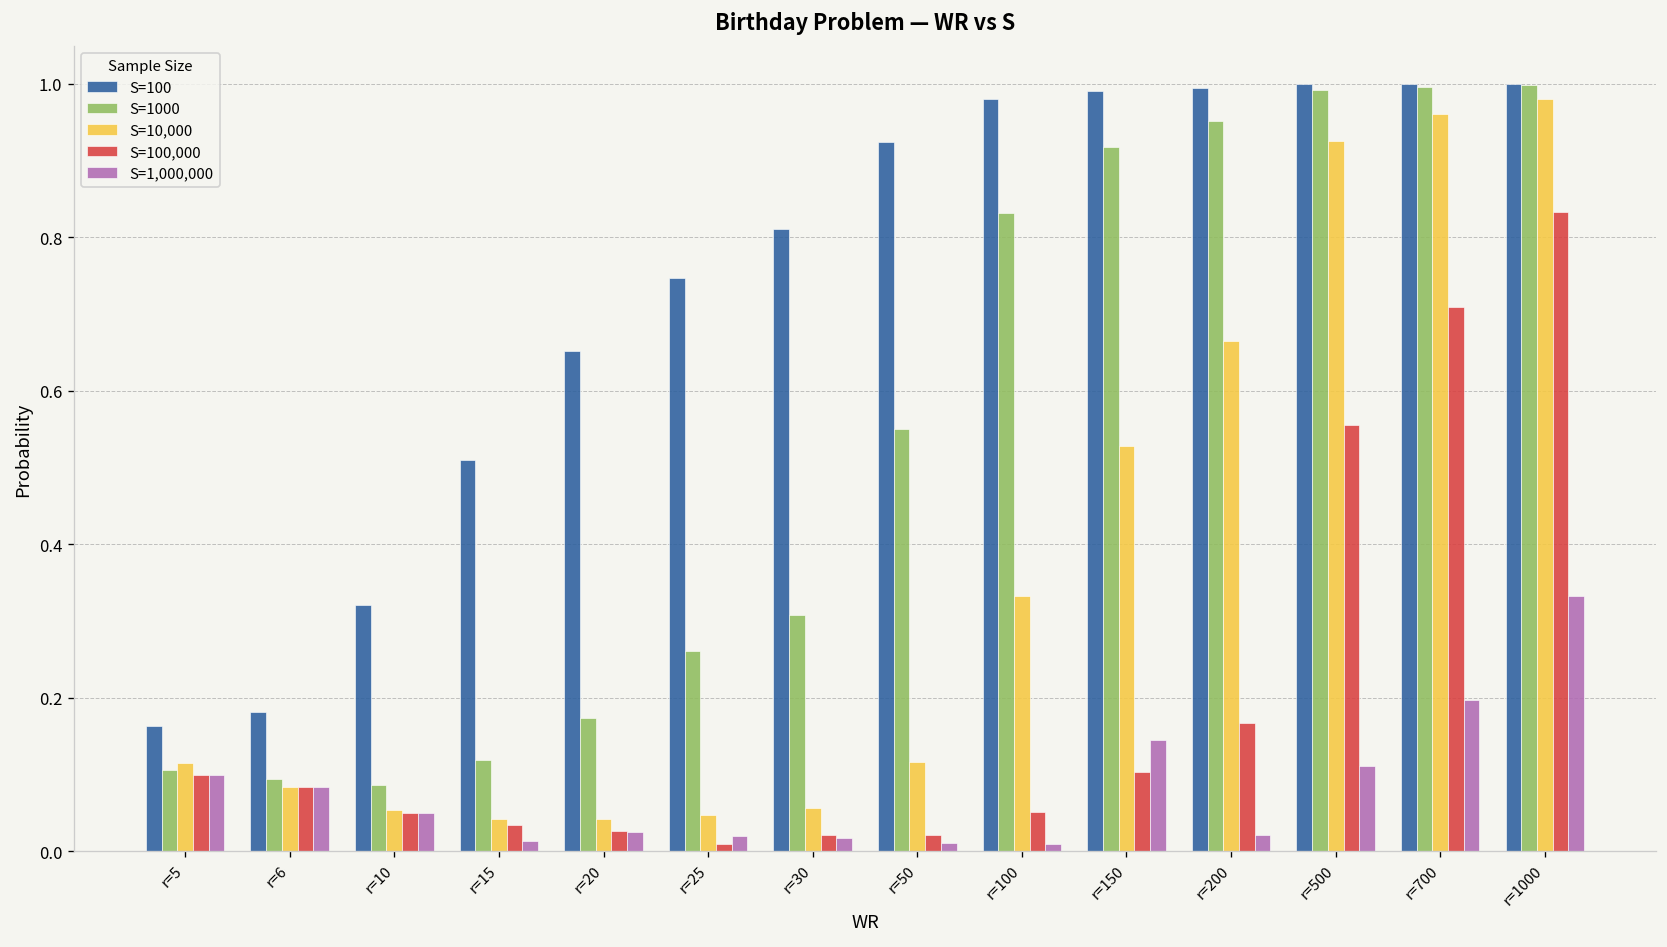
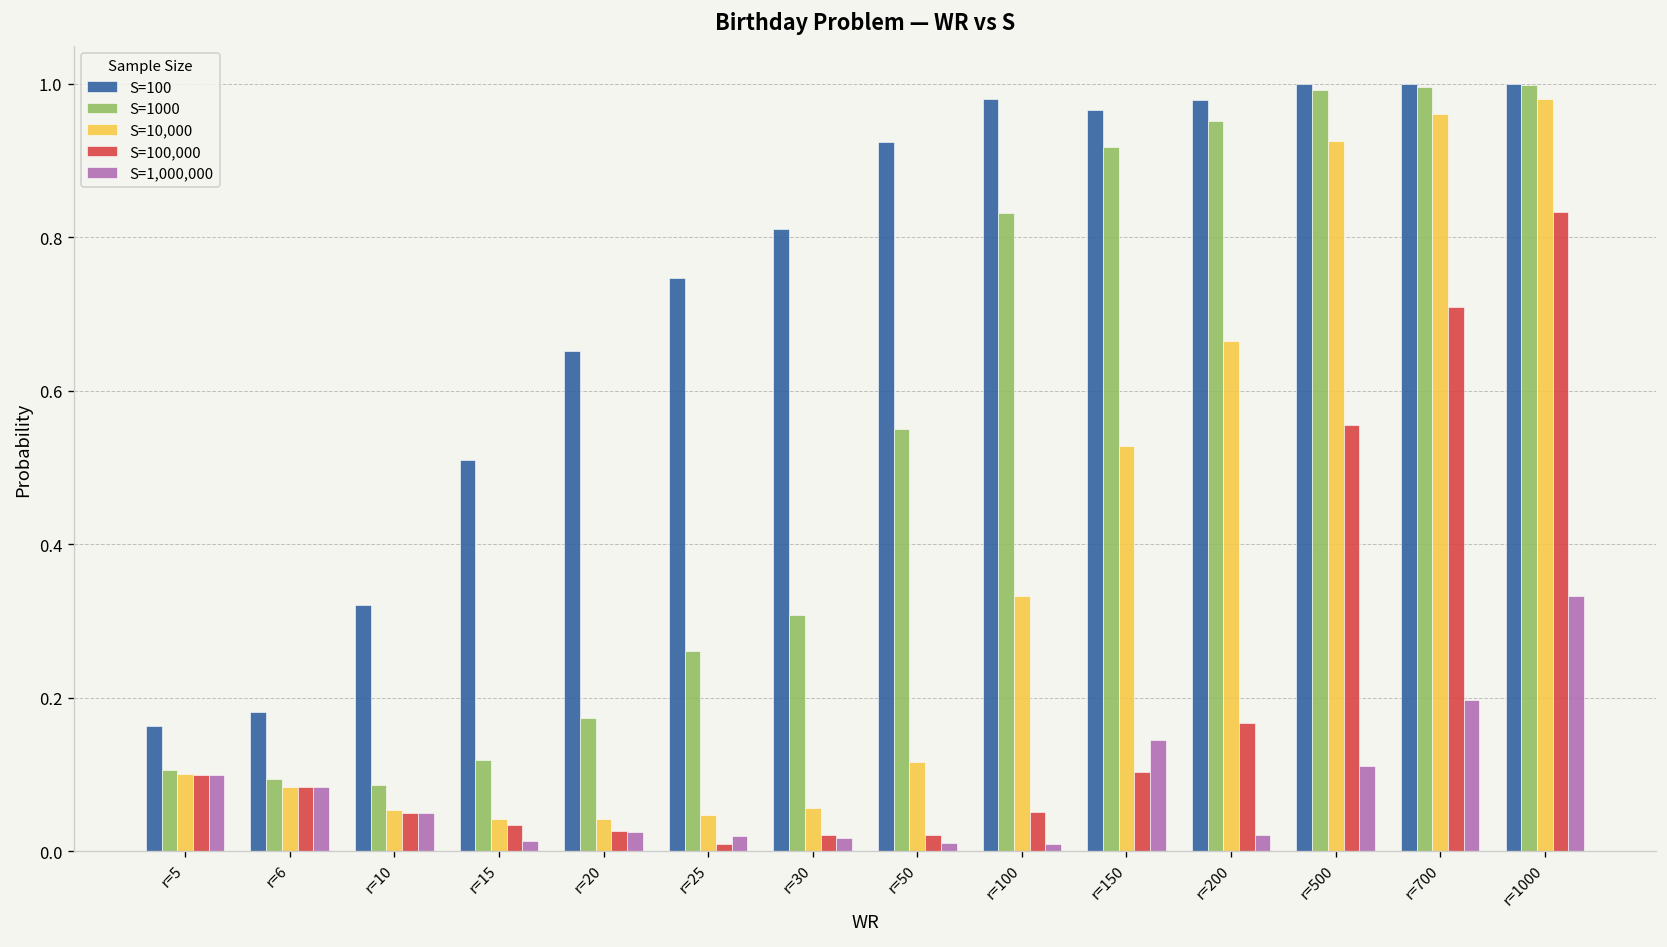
  {
    "S=100": {
      "r=5": 0.16,
      "r=6": 0.18,
      "r=10": 0.32,
      "r=15": 0.51,
      "r=20": 0.65,
      "r=25": 0.75,
      "r=30": 0.81,
      "r=50": 0.92,
      "r=100": 0.98,
-     "r=150": 0.99,
-     "r=200": 0.99,
+     "r=150": 0.97,
+     "r=200": 0.98,
      "r=500": 1.00,
      "r=700": 1.00,
      "r=1000": 1.00
    },
    "S=1000": {
      "r=5": 0.11,
      "r=6": 0.09,
      "r=10": 0.09,
      "r=15": 0.12,
      "r=20": 0.17,
      "r=25": 0.26,
      "r=30": 0.31,
      "r=50": 0.55,
      "r=100": 0.83,
      "r=150": 0.92,
      "r=200": 0.95,
      "r=500": 0.99,
      "r=700": 1.00,
      "r=1000": 1.00
    },
    "S=10,000": {
-     "r=5": 0.12,
+     "r=5": 0.10,
      "r=6": 0.08,
      "r=10": 0.05,
      "r=15": 0.04,
      "r=20": 0.04,
      "r=25": 0.05,
      "r=30": 0.06,
      "r=50": 0.12,
      "r=100": 0.33,
      "r=150": 0.53,
      "r=200": 0.67,
      "r=500": 0.93,
      "r=700": 0.96,
      "r=1000": 0.98
    },
    "S=100,000": {
      "r=5": 0.10,
      "r=6": 0.08,
      "r=10": 0.05,
      "r=15": 0.03,
      "r=20": 0.03,
      "r=25": 0.01,
      "r=30": 0.02,
      "r=50": 0.02,
      "r=100": 0.05,
      "r=150": 0.10,
      "r=200": 0.17,
      "r=500": 0.56,
      "r=700": 0.71,
      "r=1000": 0.83
    },
    "S=1,000,000": {
      "r=5": 0.10,
      "r=6": 0.08,
      "r=10": 0.05,
      "r=15": 0.01,
      "r=20": 0.03,
      "r=25": 0.02,
      "r=30": 0.02,
      "r=50": 0.01,
      "r=100": 0.01,
      "r=150": 0.15,
      "r=200": 0.02,
      "r=500": 0.11,
      "r=700": 0.20,
      "r=1000": 0.33
    }
  }
